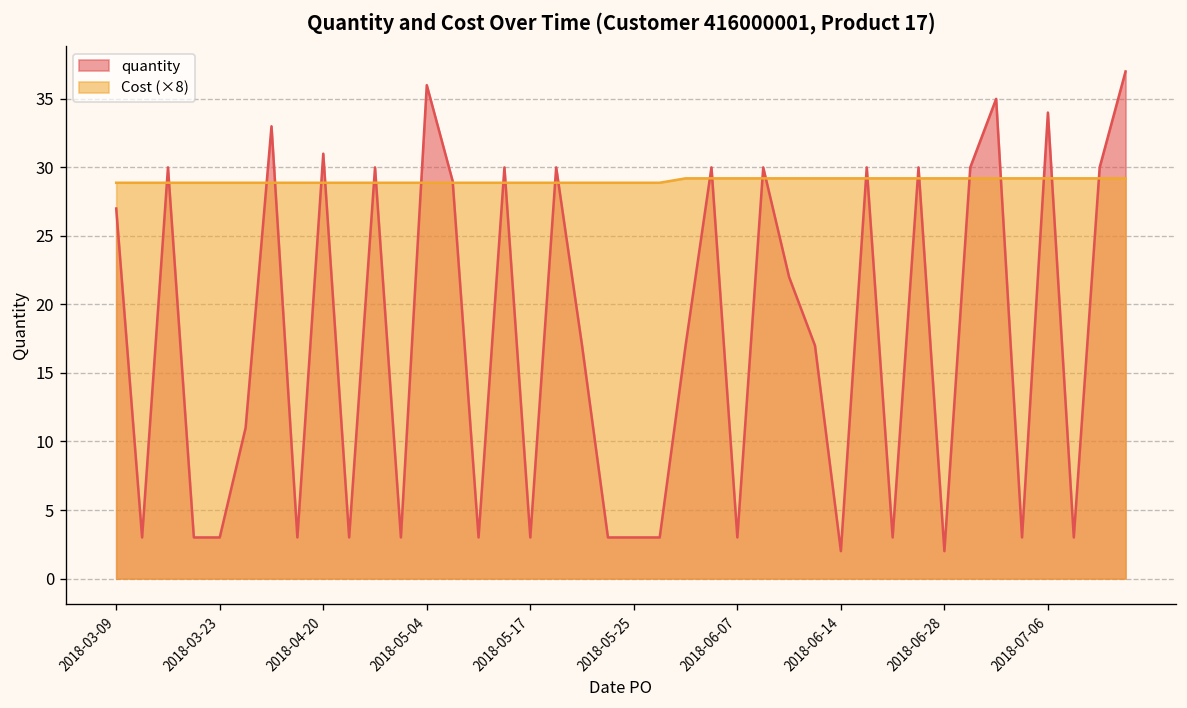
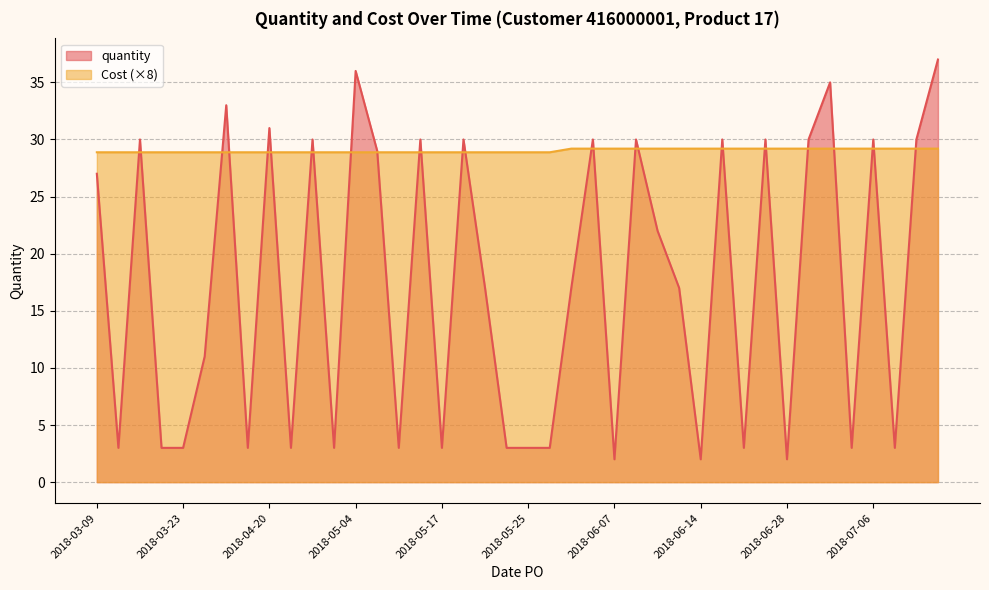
  {
    "quantity": {
      "2018-03-09": 27,
      "2018-03-23": 3,
      "2018-04-20": 31,
      "2018-05-04": 36,
      "2018-05-25": 3,
-     "2018-06-07": 3,
+     "2018-06-07": 2,
      "2018-06-14": 2,
      "2018-06-28": 2,
-     "2018-07-06": 34
+     "2018-07-06": 30
    },
    "Cost (×8)": {
      "2018-03-09": 29,
      "2018-03-23": 29,
      "2018-04-20": 29,
      "2018-05-04": 29,
      "2018-05-25": 29,
      "2018-06-07": 29,
      "2018-06-14": 29,
      "2018-06-28": 29,
      "2018-07-06": 29
    }
  }
